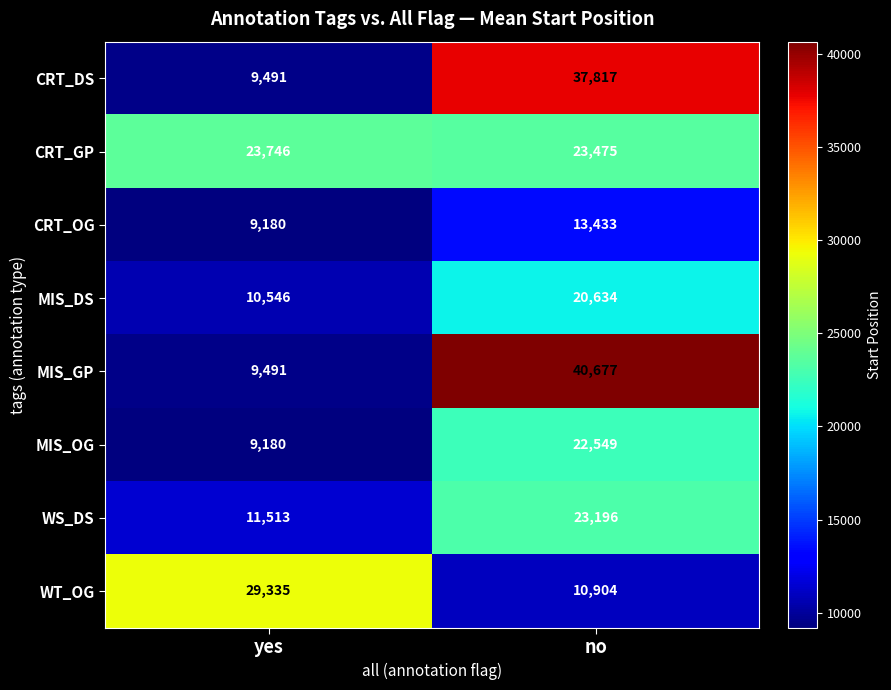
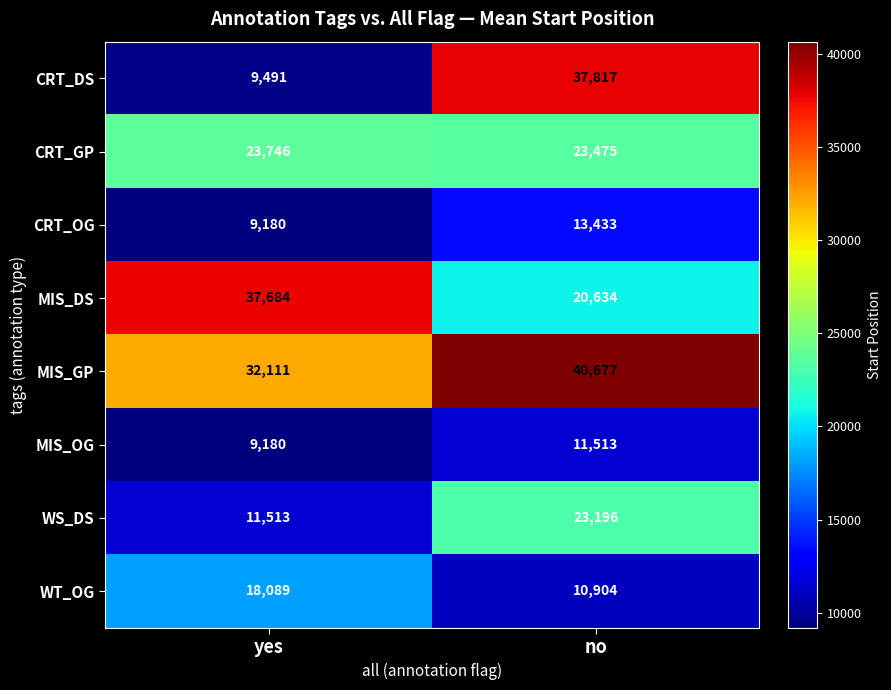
  {
    "CRT_DS": {
      "yes": "9,491",
      "no": "37,817"
    },
    "CRT_GP": {
      "yes": "23,746",
      "no": "23,475"
    },
    "CRT_OG": {
      "yes": "9,180",
      "no": "13,433"
    },
    "MIS_DS": {
-     "yes": "10,546",
+     "yes": "37,684",
      "no": "20,634"
    },
    "MIS_GP": {
-     "yes": "9,491",
+     "yes": "32,111",
      "no": "40,677"
    },
    "MIS_OG": {
      "yes": "9,180",
-     "no": "22,549"
+     "no": "11,513"
    },
    "WS_DS": {
      "yes": "11,513",
      "no": "23,196"
    },
    "WT_OG": {
-     "yes": "29,335",
+     "yes": "18,089",
      "no": "10,904"
    }
  }
